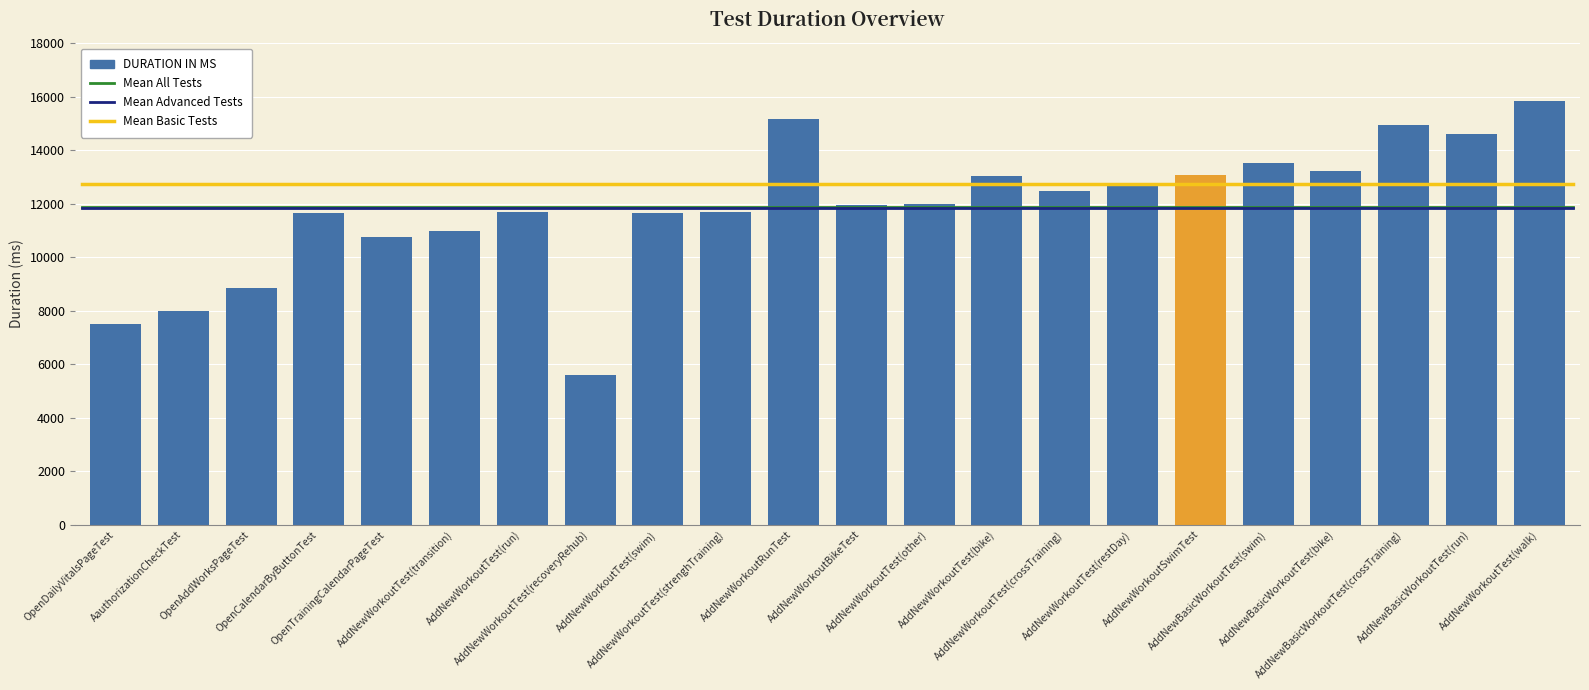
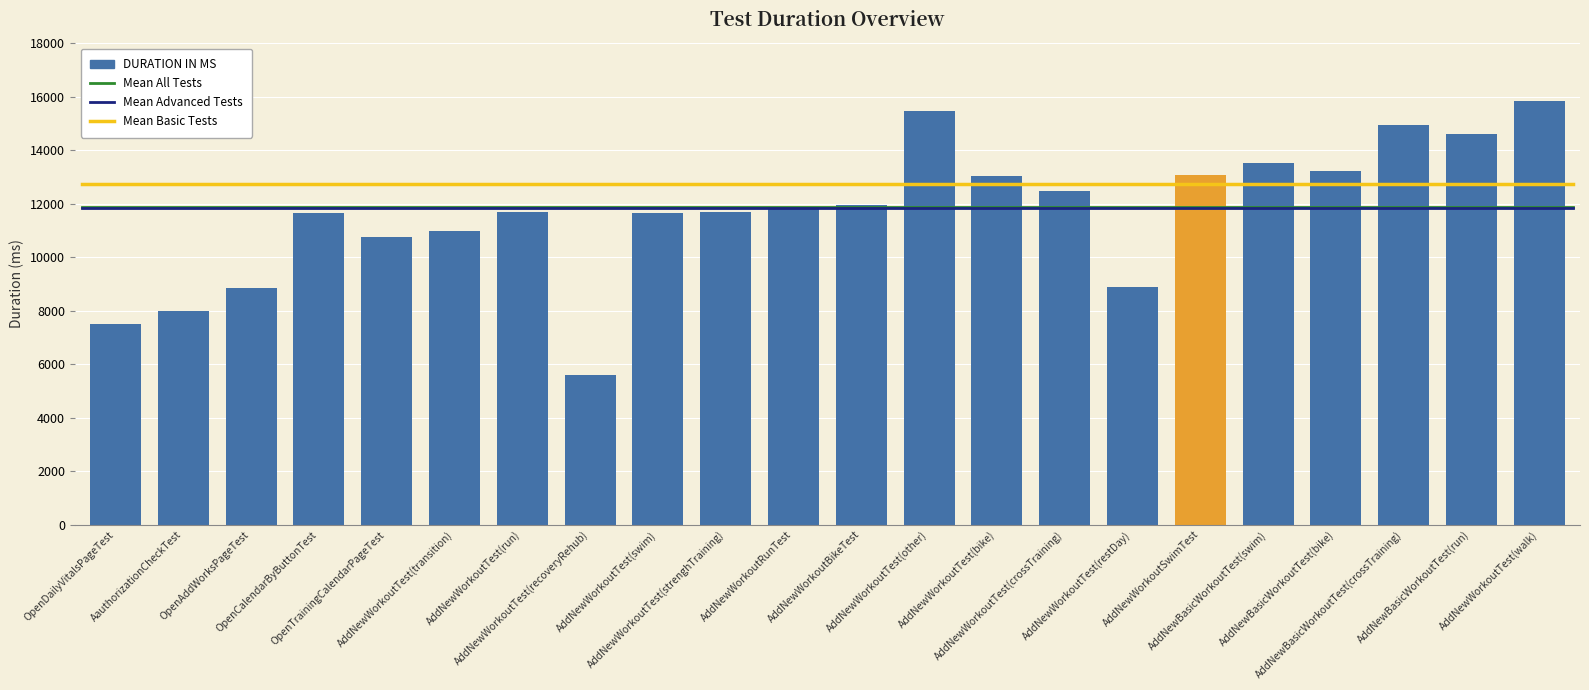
  {
    "DURATION IN MS": {
      "OpenDailyVitalsPageTest": 7500,
      "AauthorizationCheckTest": 8000,
      "OpenAddWorksPageTest": 8800,
      "OpenCalendarByButtonTest": 11700,
      "OpenTrainingCalendarPageTest": 10800,
      "AddNewWorkoutTest(transition)": 11000,
      "AddNewWorkoutTest(run)": 11700,
      "AddNewWorkoutTest(recoveryRehub)": 5600,
      "AddNewWorkoutTest(swim)": 11600,
      "AddNewWorkoutTest(strenghTraining)": 11700,
-     "AddNewWorkoutRunTest": 15100,
+     "AddNewWorkoutRunTest": 11800,
      "AddNewWorkoutBikeTest": 11900,
-     "AddNewWorkoutTest(other)": 12000,
+     "AddNewWorkoutTest(other)": 15500,
      "AddNewWorkoutTest(bike)": 13000,
      "AddNewWorkoutTest(crossTraining)": 12500,
-     "AddNewWorkoutTest(restDay)": 12800,
+     "AddNewWorkoutTest(restDay)": 8900,
      "AddNewWorkoutSwimTest": 13100,
      "AddNewBasicWorkoutTest(swim)": 13500,
      "AddNewBasicWorkoutTest(bike)": 13200,
      "AddNewBasicWorkoutTest(crossTraining)": 14900,
      "AddNewBasicWorkoutTest(run)": 14600,
      "AddNewWorkoutTest(walk)": 15800
    }
  }
